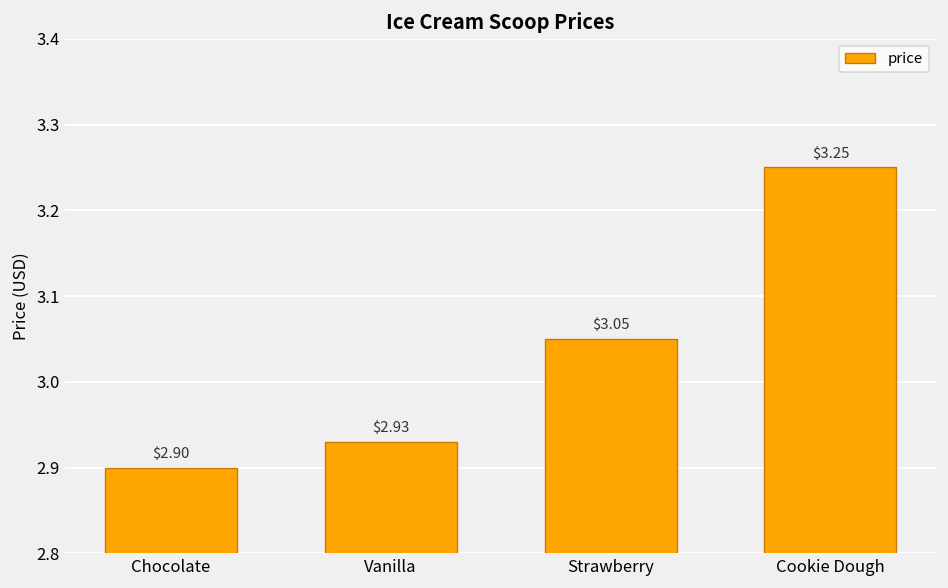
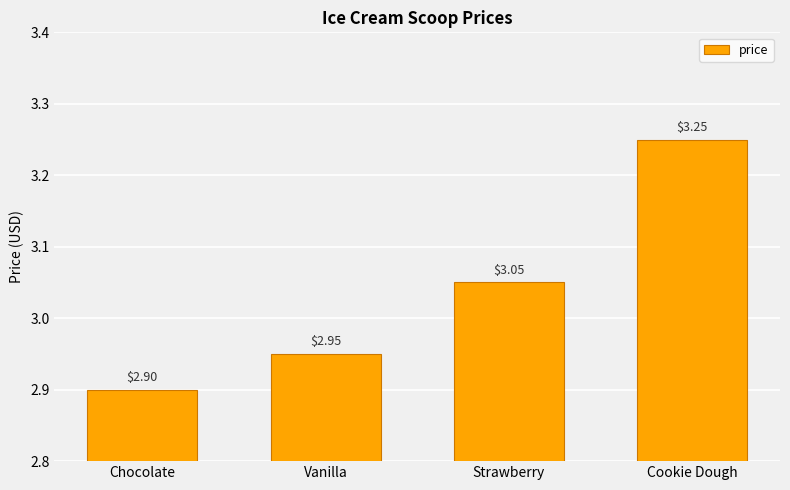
  {
    "Chocolate": "$2.90",
-   "Vanilla": "$2.93",
+   "Vanilla": "$2.95",
    "Strawberry": "$3.05",
    "Cookie Dough": "$3.25"
  }
